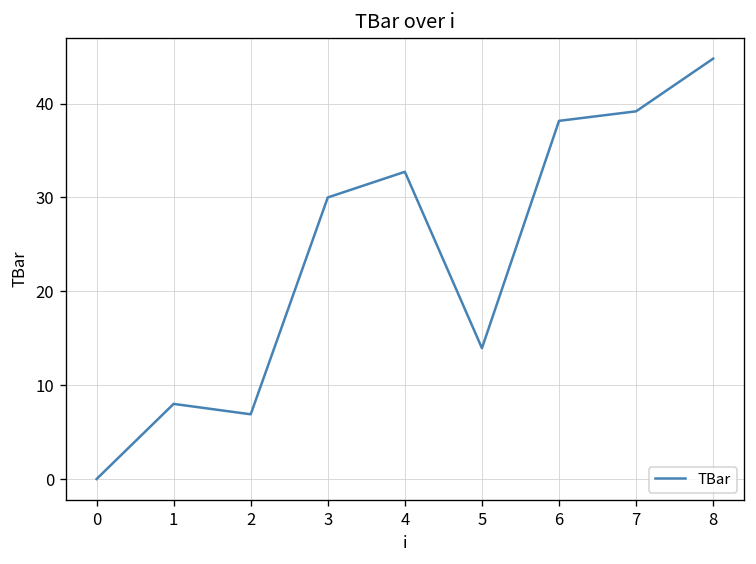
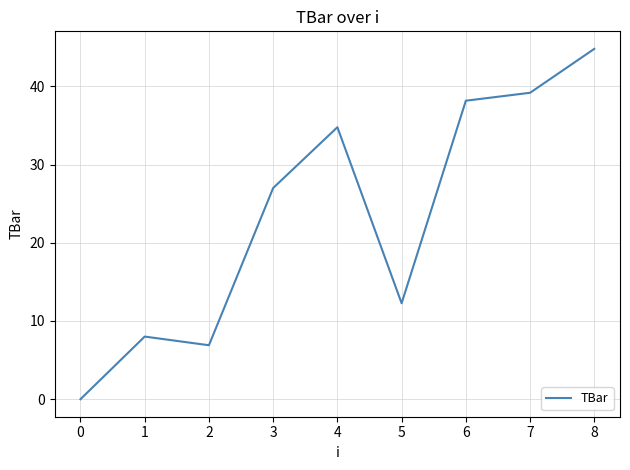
  {
    "0": 0,
    "1": 8,
    "2": 7,
-   "3": 30,
-   "4": 33,
-   "5": 14,
+   "3": 27,
+   "4": 35,
+   "5": 12,
    "6": 38,
    "7": 39,
    "8": 45
  }
